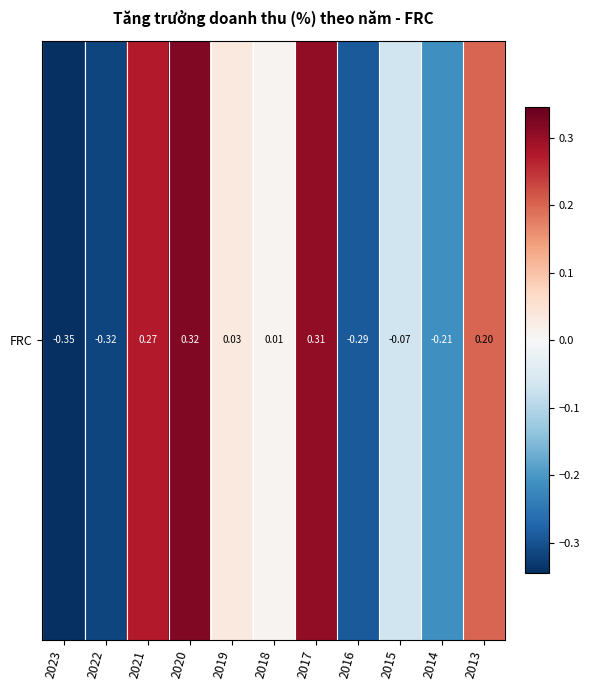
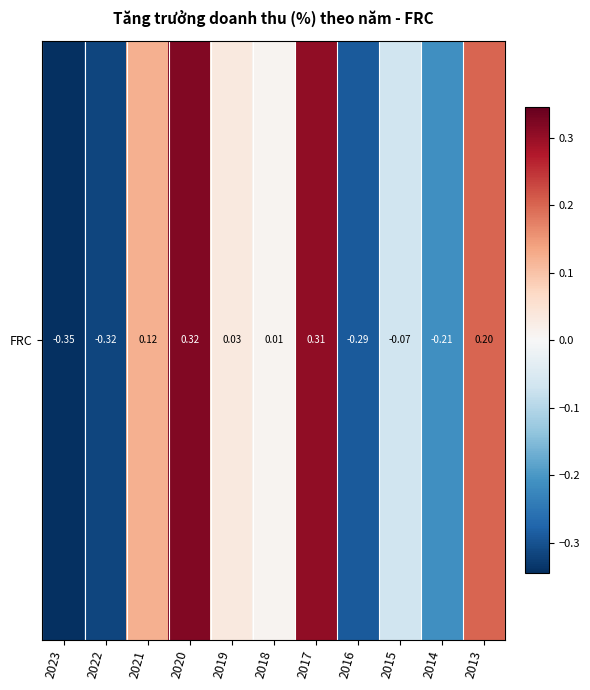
  {
    "FRC": {
      "2023": -0.35,
      "2022": -0.32,
-     "2021": 0.27,
+     "2021": 0.12,
      "2020": 0.32,
      "2019": 0.03,
      "2018": 0.01,
      "2017": 0.31,
      "2016": -0.29,
      "2015": -0.07,
      "2014": -0.21,
      "2013": 0.20
    }
  }
